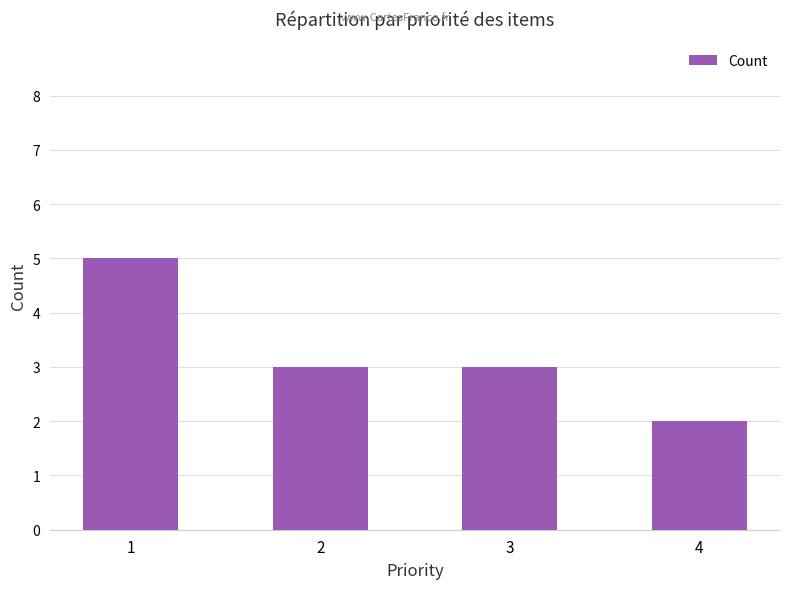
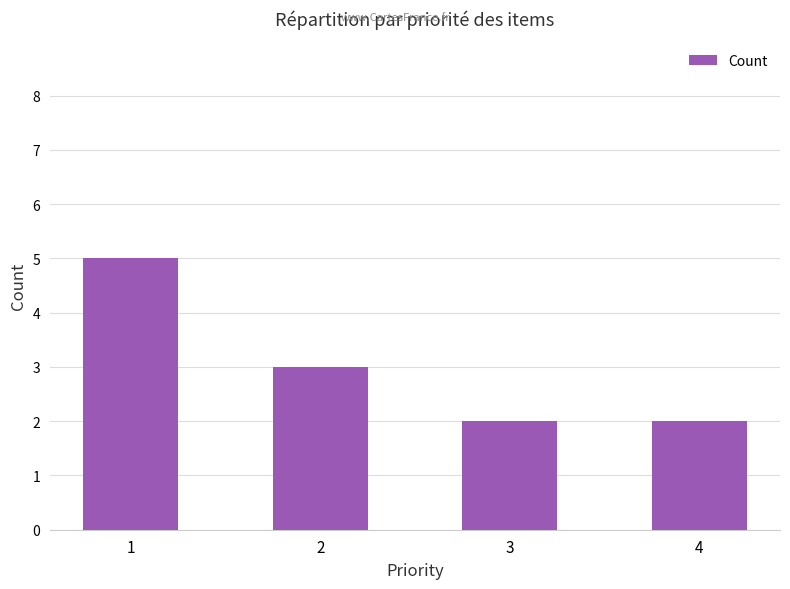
  {
    "1": 5,
    "2": 3,
-   "3": 3,
+   "3": 2,
    "4": 2
  }
